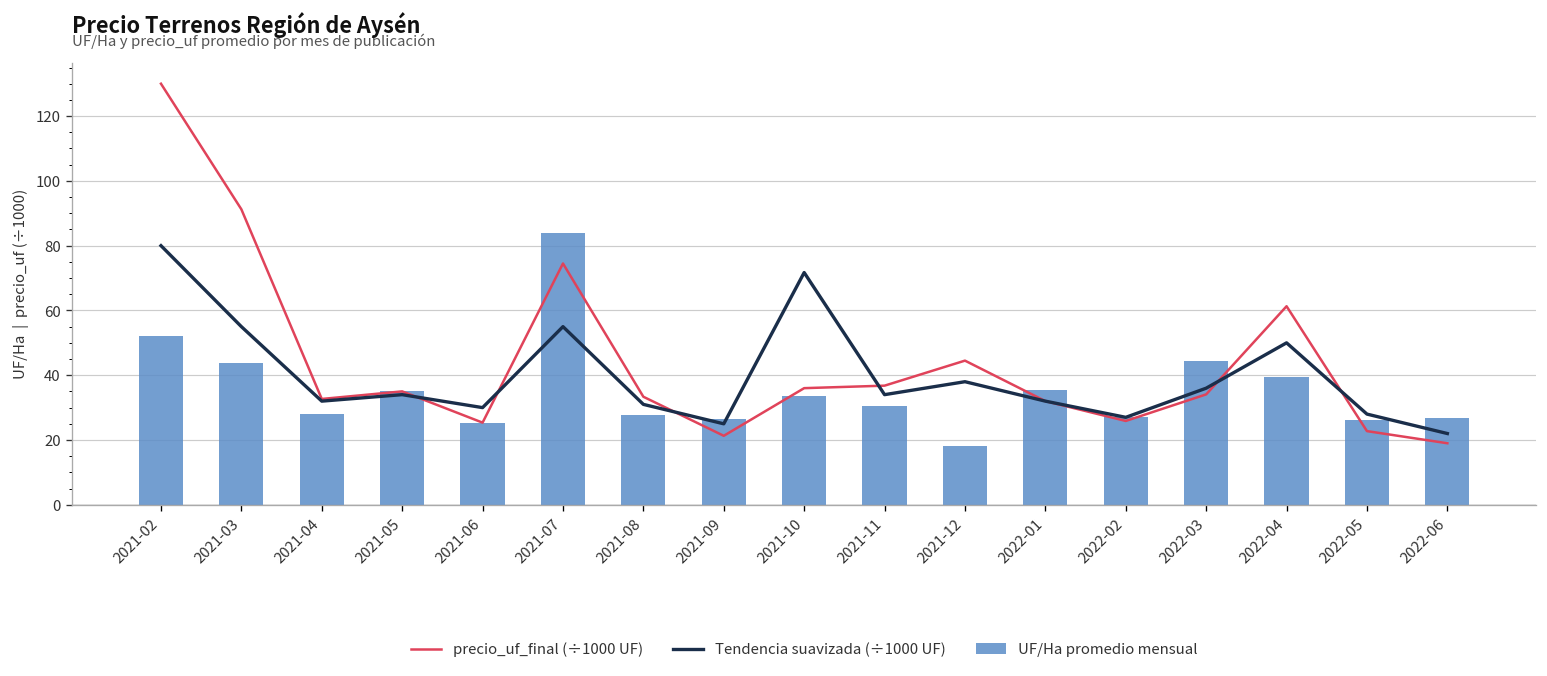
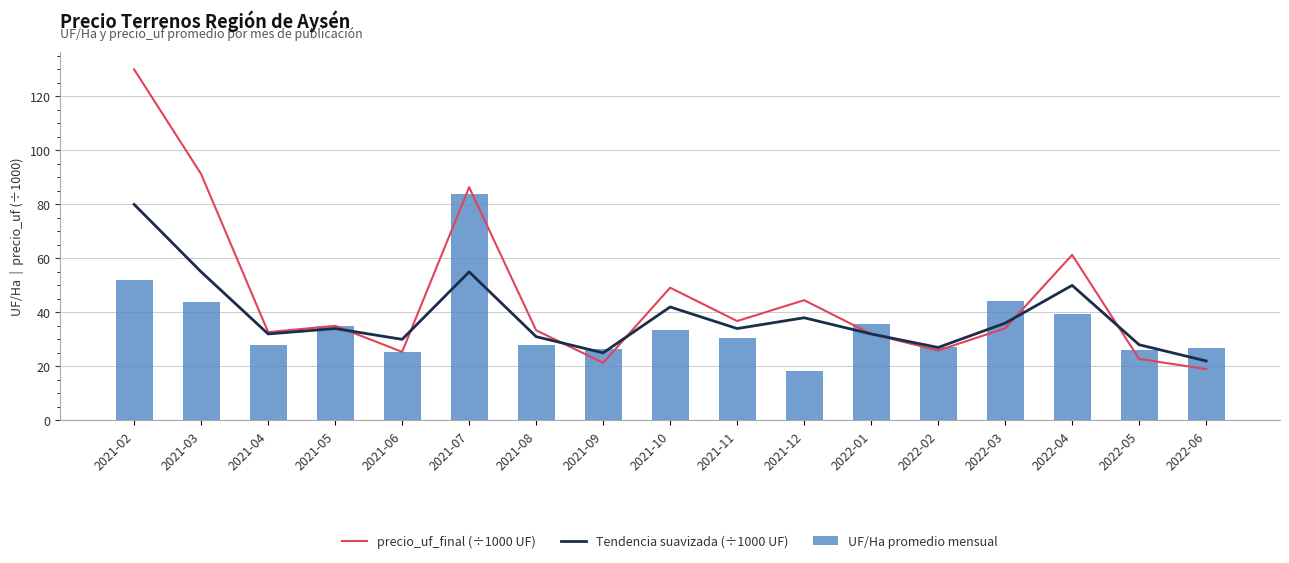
  {
    "precio_uf_final (÷1000 UF)": {
      "2021-02": 130,
      "2021-03": 91,
      "2021-05": 35,
      "2021-06": 25,
-     "2021-07": 75,
+     "2021-07": 86,
      "2021-08": 33,
      "2021-09": 21,
-     "2021-10": 36,
+     "2021-10": 49,
      "2021-11": 37,
      "2021-12": 45,
      "2022-02": 26,
      "2022-03": 34,
      "2022-04": 61,
      "2022-05": 23,
      "2022-06": 19
    },
    "UF/Ha promedio mensual": {
      "2021-02": 52,
      "2021-03": 44,
      "2021-04": 28,
      "2021-05": 35,
      "2021-06": 25,
      "2021-07": 84,
      "2021-08": 28,
      "2021-09": 27,
      "2021-10": 34,
      "2021-11": 31,
      "2021-12": 18,
      "2022-01": 36,
      "2022-02": 27,
      "2022-03": 44,
      "2022-04": 40,
      "2022-05": 26,
      "2022-06": 27
    },
    "Tendencia suavizada (÷1000 UF)": {
      "2021-02": 80,
      "2021-03": 55,
      "2021-05": 34,
      "2021-06": 30,
      "2021-07": 55,
      "2021-08": 31,
      "2021-09": 25,
-     "2021-10": 72,
+     "2021-10": 42,
      "2021-11": 34,
      "2021-12": 38,
      "2022-02": 27,
      "2022-03": 36,
      "2022-04": 50,
      "2022-05": 28,
      "2022-06": 22
    }
  }
